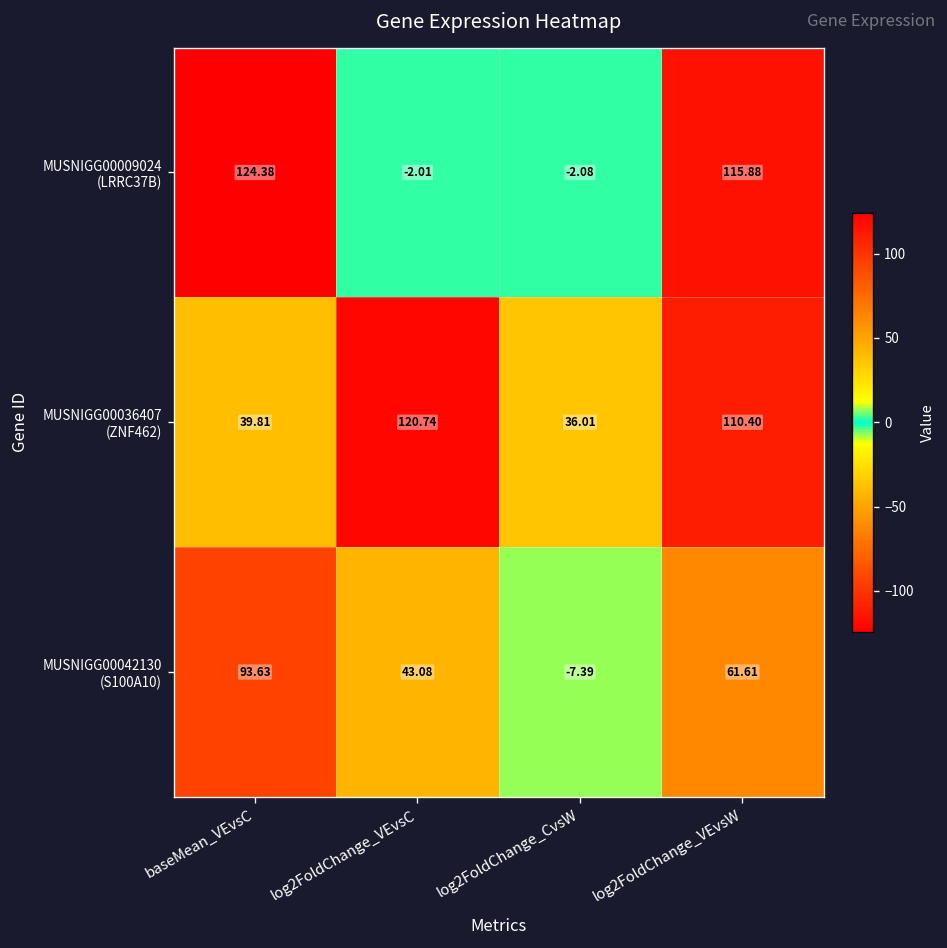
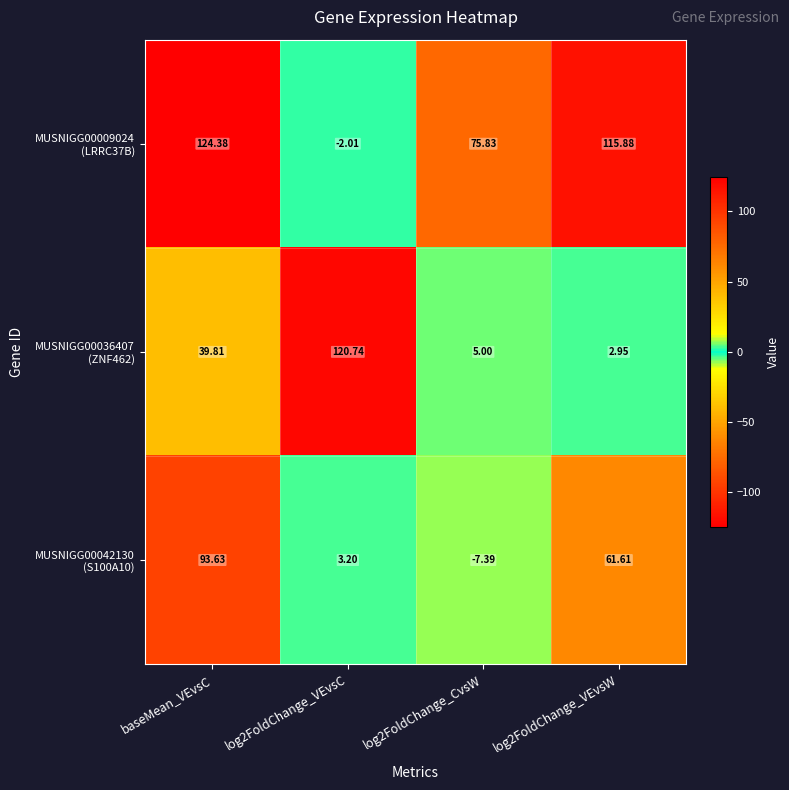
  {
    "MUSNIGG00009024 (LRRC37B)": {
-     "log2FoldChange_CvsW": -2.08
+     "log2FoldChange_CvsW": 75.83
    },
    "MUSNIGG00036407 (ZNF462)": {
-     "log2FoldChange_CvsW": 36.01,
-     "log2FoldChange_VEvsW": 110.40
+     "log2FoldChange_CvsW": 5.00,
+     "log2FoldChange_VEvsW": 2.95
    },
    "MUSNIGG00042130 (S100A10)": {
-     "log2FoldChange_VEvsC": 43.08
+     "log2FoldChange_VEvsC": 3.20
    }
  }
